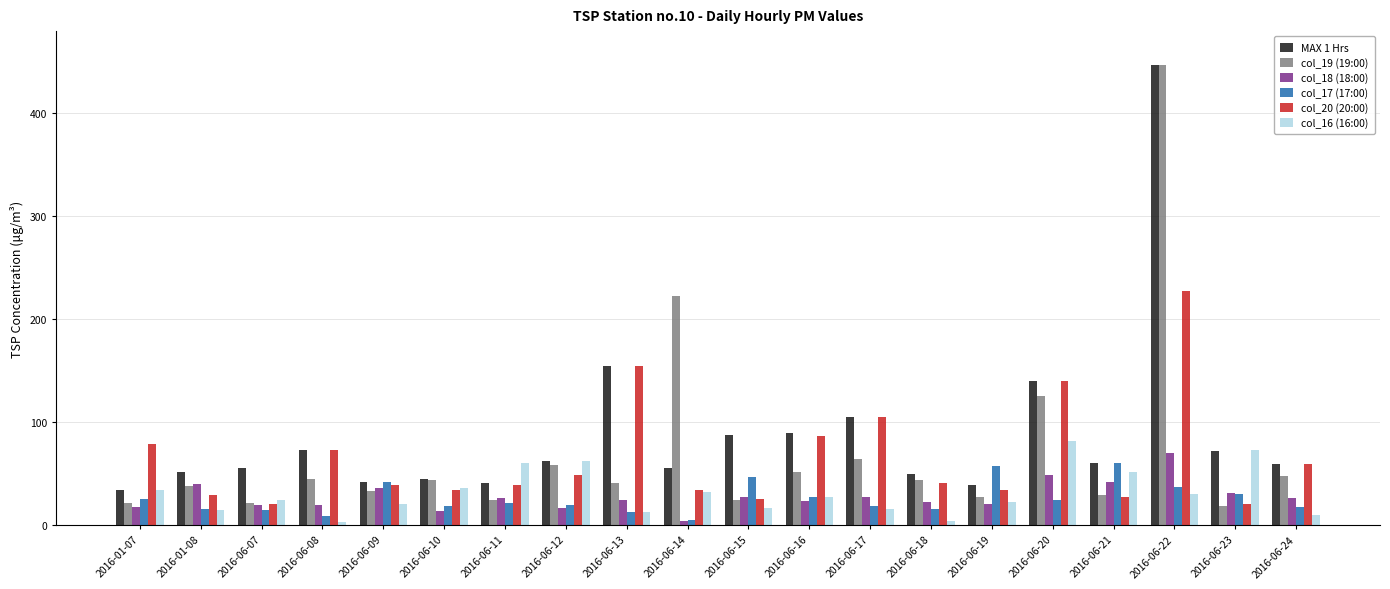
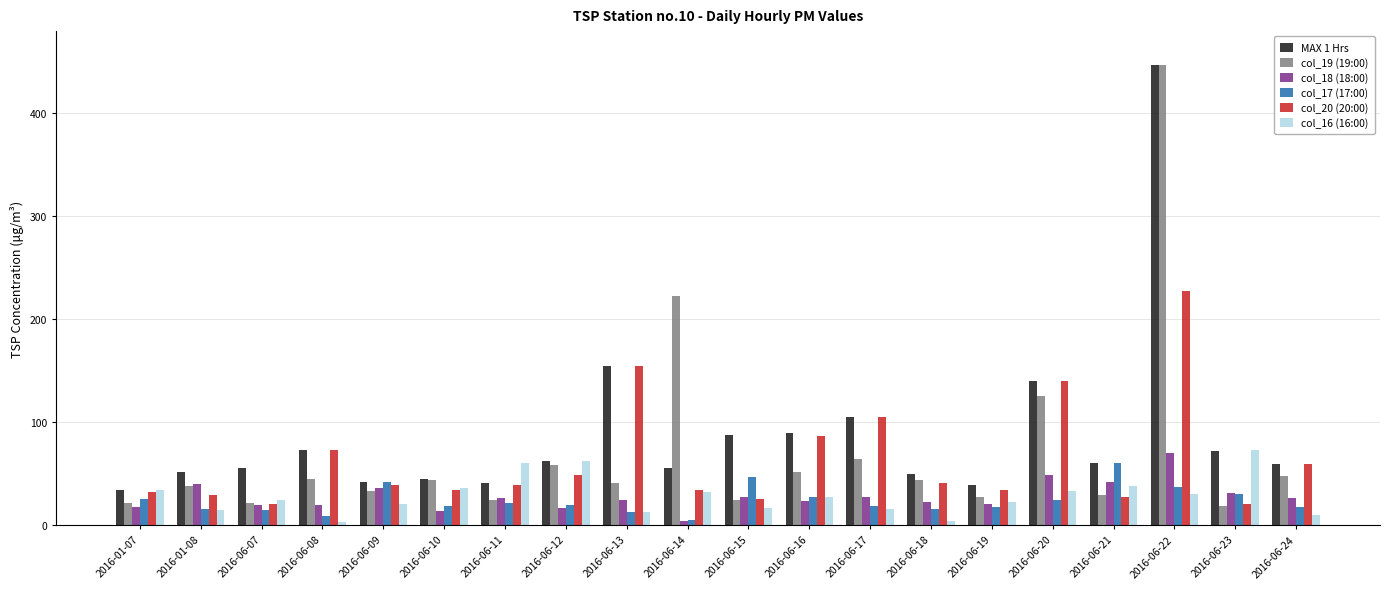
  {
    "MAX 1 Hrs": {
      "2016-01-07": 34,
      "2016-01-08": 51,
      "2016-06-07": 55,
      "2016-06-08": 73,
      "2016-06-09": 42,
      "2016-06-10": 45,
      "2016-06-11": 41,
      "2016-06-12": 62,
      "2016-06-13": 154,
      "2016-06-14": 55,
      "2016-06-15": 87,
      "2016-06-16": 89,
      "2016-06-17": 105,
      "2016-06-18": 49,
      "2016-06-19": 39,
      "2016-06-20": 140,
      "2016-06-21": 60,
      "2016-06-22": 447,
      "2016-06-23": 72,
      "2016-06-24": 59
    },
    "col_19 (19:00)": {
      "2016-01-07": 21,
      "2016-01-08": 38,
      "2016-06-07": 21,
      "2016-06-08": 45,
      "2016-06-09": 33,
      "2016-06-10": 44,
      "2016-06-11": 24,
      "2016-06-12": 58,
      "2016-06-13": 41,
      "2016-06-14": 222,
      "2016-06-15": 24,
      "2016-06-16": 51,
      "2016-06-17": 64,
      "2016-06-18": 44,
      "2016-06-19": 27,
      "2016-06-20": 125,
      "2016-06-21": 29,
      "2016-06-22": 447,
      "2016-06-23": 18,
      "2016-06-24": 47
    },
    "col_18 (18:00)": {
      "2016-01-07": 17,
      "2016-01-08": 40,
      "2016-06-07": 19,
      "2016-06-08": 19,
      "2016-06-09": 36,
      "2016-06-10": 13,
      "2016-06-11": 26,
      "2016-06-12": 16,
      "2016-06-13": 24,
      "2016-06-14": 4,
      "2016-06-15": 27,
      "2016-06-16": 23,
      "2016-06-17": 27,
      "2016-06-18": 22,
      "2016-06-19": 20,
      "2016-06-20": 48,
      "2016-06-21": 42,
      "2016-06-22": 70,
      "2016-06-23": 31,
      "2016-06-24": 26
    },
    "col_17 (17:00)": {
      "2016-01-07": 25,
      "2016-01-08": 15,
      "2016-06-07": 14,
      "2016-06-08": 9,
      "2016-06-09": 42,
      "2016-06-10": 18,
      "2016-06-11": 21,
      "2016-06-12": 19,
      "2016-06-13": 12,
      "2016-06-14": 5,
      "2016-06-15": 46,
      "2016-06-16": 27,
      "2016-06-17": 18,
      "2016-06-18": 15,
-     "2016-06-19": 57,
+     "2016-06-19": 17,
      "2016-06-20": 24,
      "2016-06-21": 60,
      "2016-06-22": 37,
      "2016-06-23": 30,
      "2016-06-24": 17
    },
    "col_20 (20:00)": {
-     "2016-01-07": 79,
+     "2016-01-07": 32,
      "2016-01-08": 29,
      "2016-06-07": 20,
      "2016-06-08": 73,
      "2016-06-09": 39,
      "2016-06-10": 34,
      "2016-06-11": 39,
      "2016-06-12": 48,
      "2016-06-13": 154,
      "2016-06-14": 34,
      "2016-06-15": 25,
      "2016-06-16": 86,
      "2016-06-17": 105,
      "2016-06-18": 41,
      "2016-06-19": 34,
      "2016-06-20": 140,
      "2016-06-21": 27,
      "2016-06-22": 227,
      "2016-06-23": 20,
      "2016-06-24": 59
    },
    "col_16 (16:00)": {
      "2016-01-07": 34,
      "2016-01-08": 14,
      "2016-06-07": 24,
      "2016-06-08": 3,
      "2016-06-09": 20,
      "2016-06-10": 36,
      "2016-06-11": 60,
      "2016-06-12": 62,
      "2016-06-13": 12,
      "2016-06-14": 32,
      "2016-06-15": 16,
      "2016-06-16": 27,
      "2016-06-17": 15,
      "2016-06-18": 4,
      "2016-06-19": 22,
-     "2016-06-20": 81,
-     "2016-06-21": 51,
+     "2016-06-20": 33,
+     "2016-06-21": 38,
      "2016-06-22": 30,
      "2016-06-23": 73,
      "2016-06-24": 10
    }
  }
